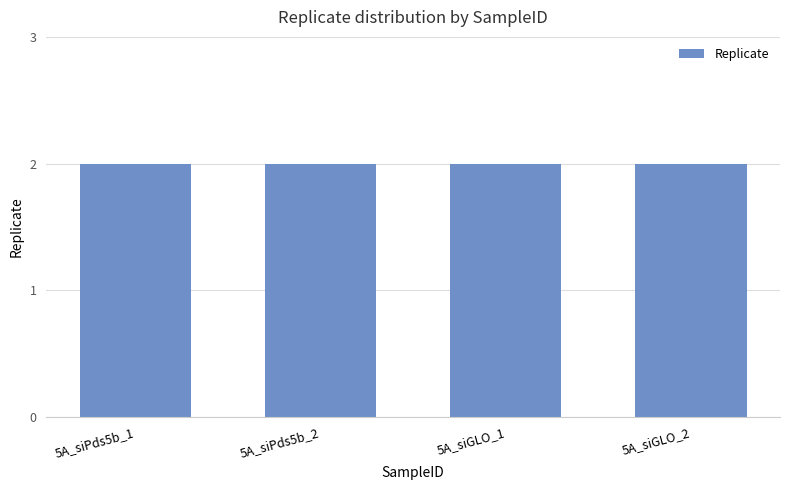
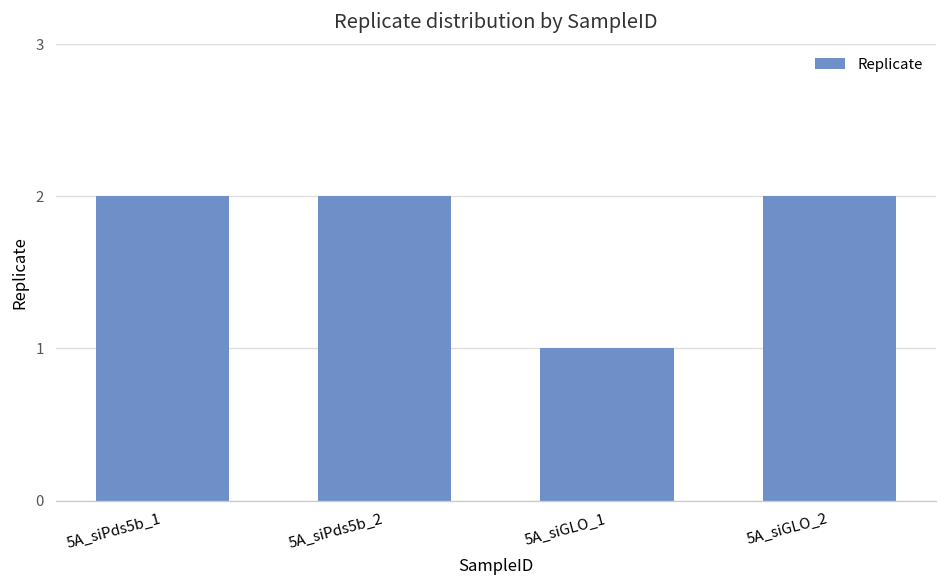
  {
    "5A_siPds5b_1": 2,
    "5A_siPds5b_2": 2,
-   "5A_siGLO_1": 2,
+   "5A_siGLO_1": 1,
    "5A_siGLO_2": 2
  }
